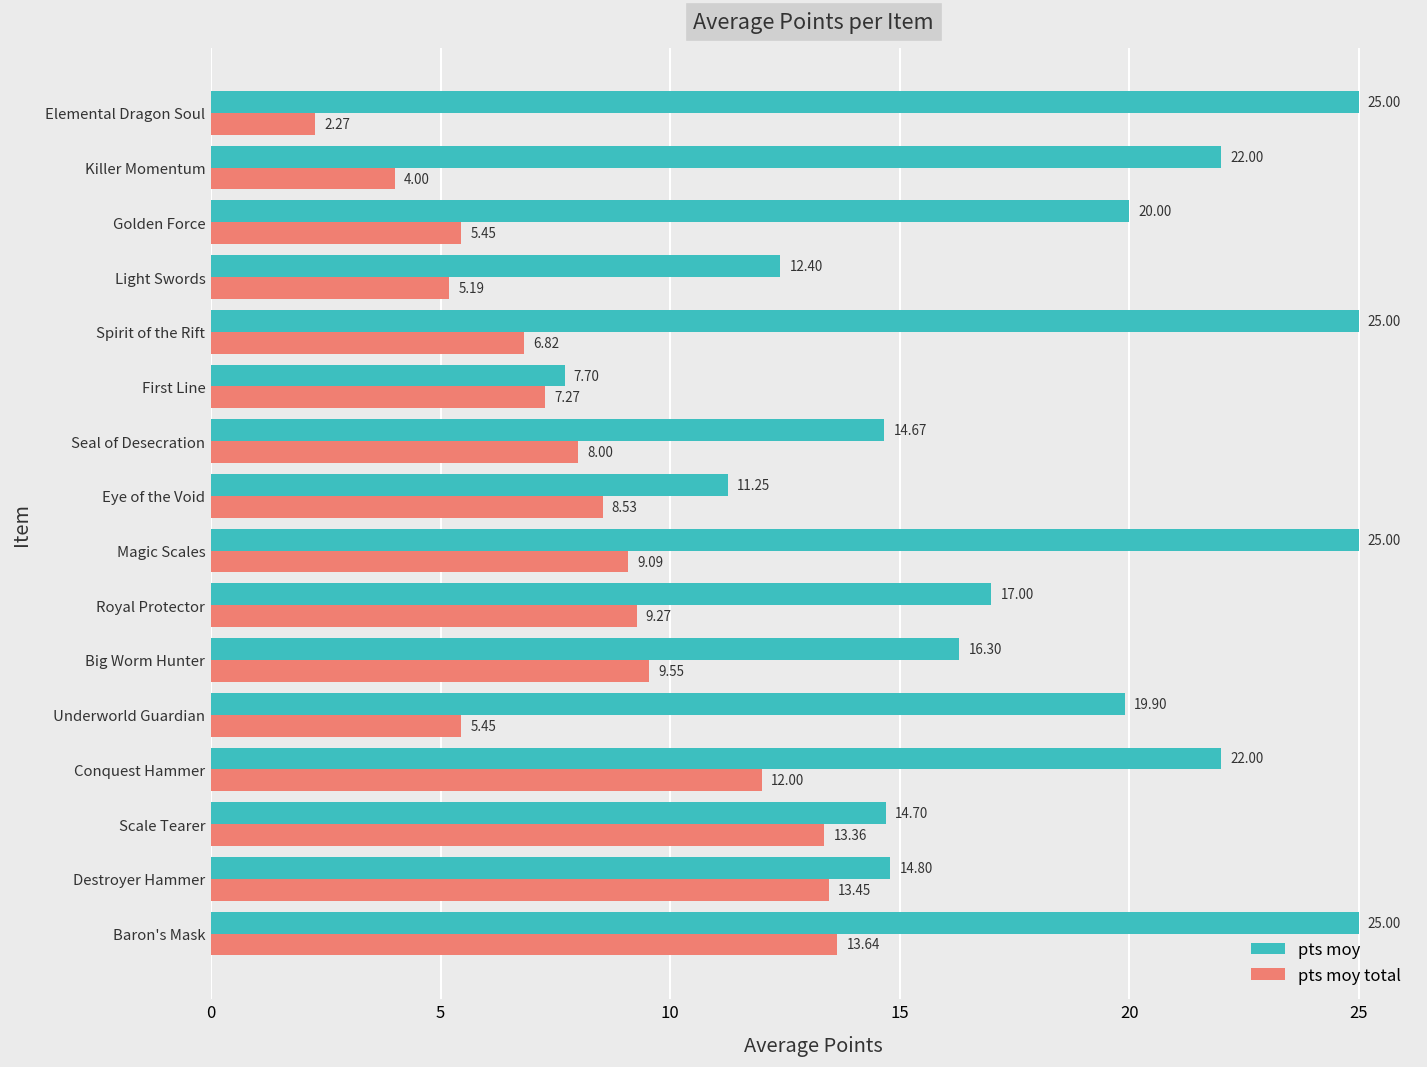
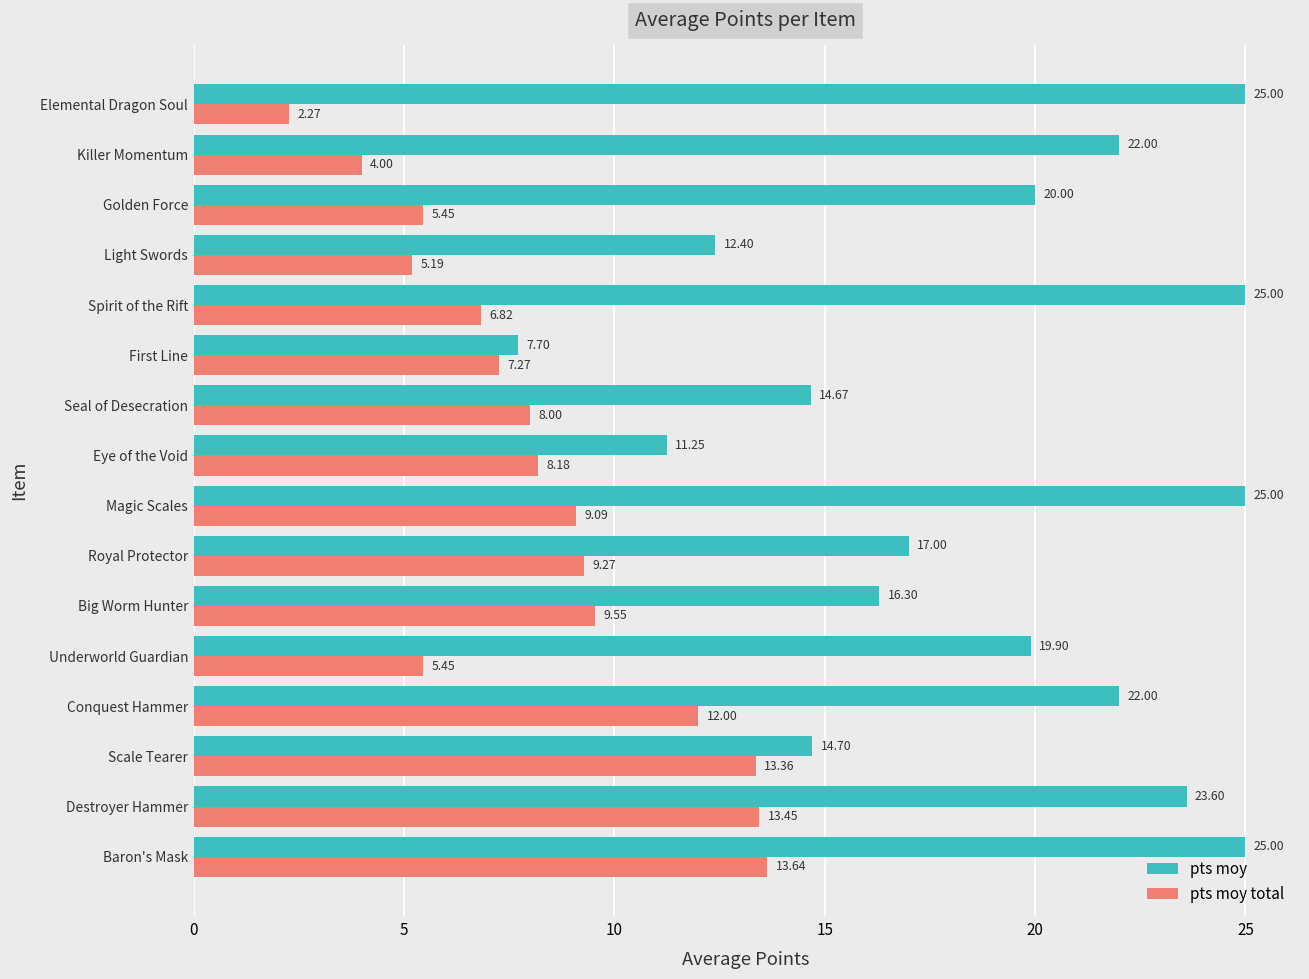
  {
    "pts moy": {
      "Elemental Dragon Soul": 25.00,
      "Killer Momentum": 22.00,
      "Golden Force": 20.00,
      "Light Swords": 12.40,
      "Spirit of the Rift": 25.00,
      "First Line": 7.70,
      "Seal of Desecration": 14.67,
      "Eye of the Void": 11.25,
      "Magic Scales": 25.00,
      "Royal Protector": 17.00,
      "Big Worm Hunter": 16.30,
      "Underworld Guardian": 19.90,
      "Conquest Hammer": 22.00,
      "Scale Tearer": 14.70,
-     "Destroyer Hammer": 14.80,
+     "Destroyer Hammer": 23.60,
      "Baron's Mask": 25.00
    },
    "pts moy total": {
      "Elemental Dragon Soul": 2.27,
      "Killer Momentum": 4.00,
      "Golden Force": 5.45,
      "Light Swords": 5.19,
      "Spirit of the Rift": 6.82,
      "First Line": 7.27,
      "Seal of Desecration": 8.00,
-     "Eye of the Void": 8.53,
+     "Eye of the Void": 8.18,
      "Magic Scales": 9.09,
      "Royal Protector": 9.27,
      "Big Worm Hunter": 9.55,
      "Underworld Guardian": 5.45,
      "Conquest Hammer": 12.00,
      "Scale Tearer": 13.36,
      "Destroyer Hammer": 13.45,
      "Baron's Mask": 13.64
    }
  }
